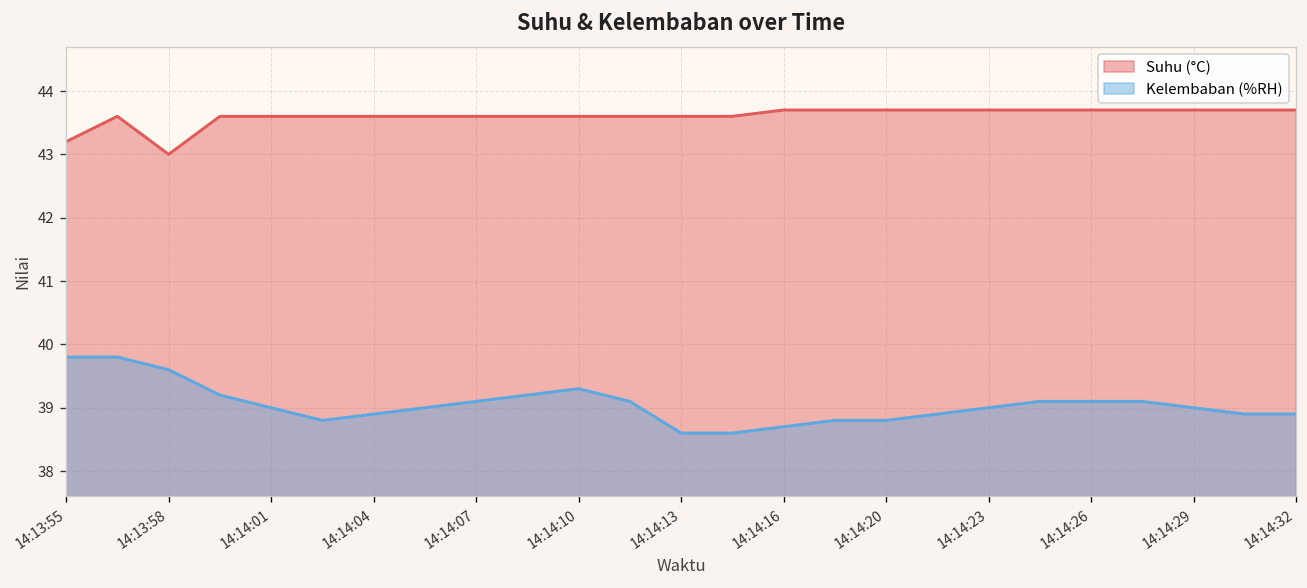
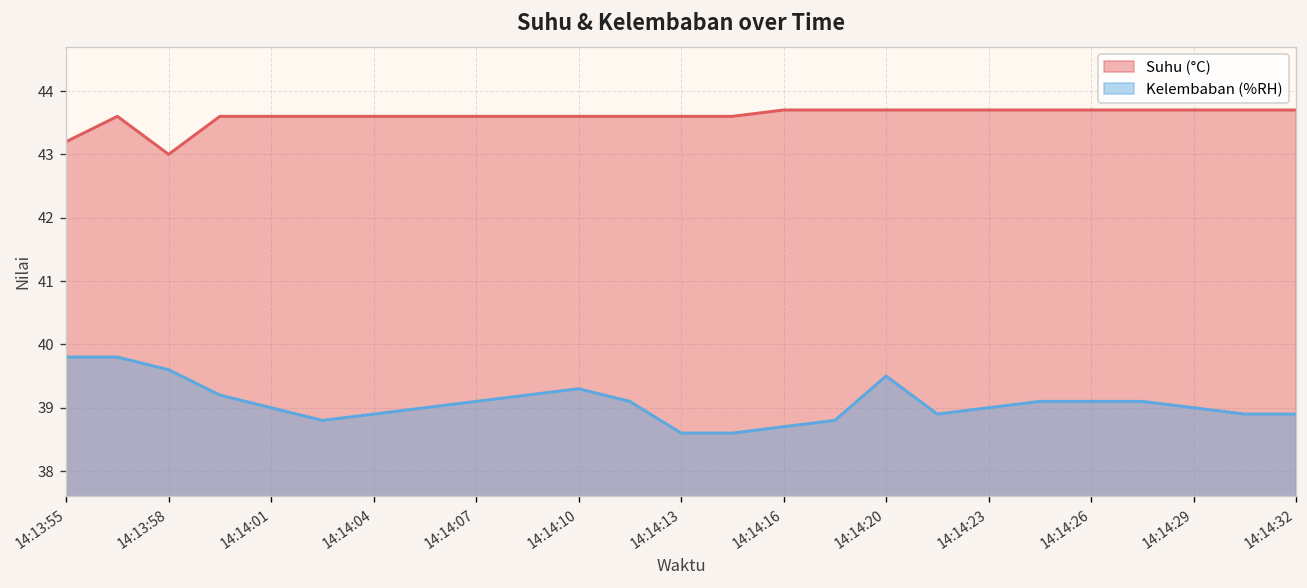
  {
    "Suhu (°C)": {
      "14:13:55": 43.2,
      "14:13:58": 43.0,
      "14:14:01": 43.6,
      "14:14:04": 43.6,
      "14:14:07": 43.6,
      "14:14:10": 43.6,
      "14:14:13": 43.6,
      "14:14:16": 43.7,
      "14:14:20": 43.7,
      "14:14:23": 43.7,
      "14:14:26": 43.7,
      "14:14:29": 43.7,
      "14:14:32": 43.7
    },
    "Kelembaban (%RH)": {
      "14:13:55": 39.8,
      "14:13:58": 39.6,
      "14:14:01": 39.0,
      "14:14:04": 38.9,
      "14:14:07": 39.1,
      "14:14:10": 39.3,
      "14:14:13": 38.6,
      "14:14:16": 38.7,
-     "14:14:20": 38.8,
+     "14:14:20": 39.5,
      "14:14:23": 39.0,
      "14:14:26": 39.1,
      "14:14:29": 39.0,
      "14:14:32": 38.9
    }
  }
